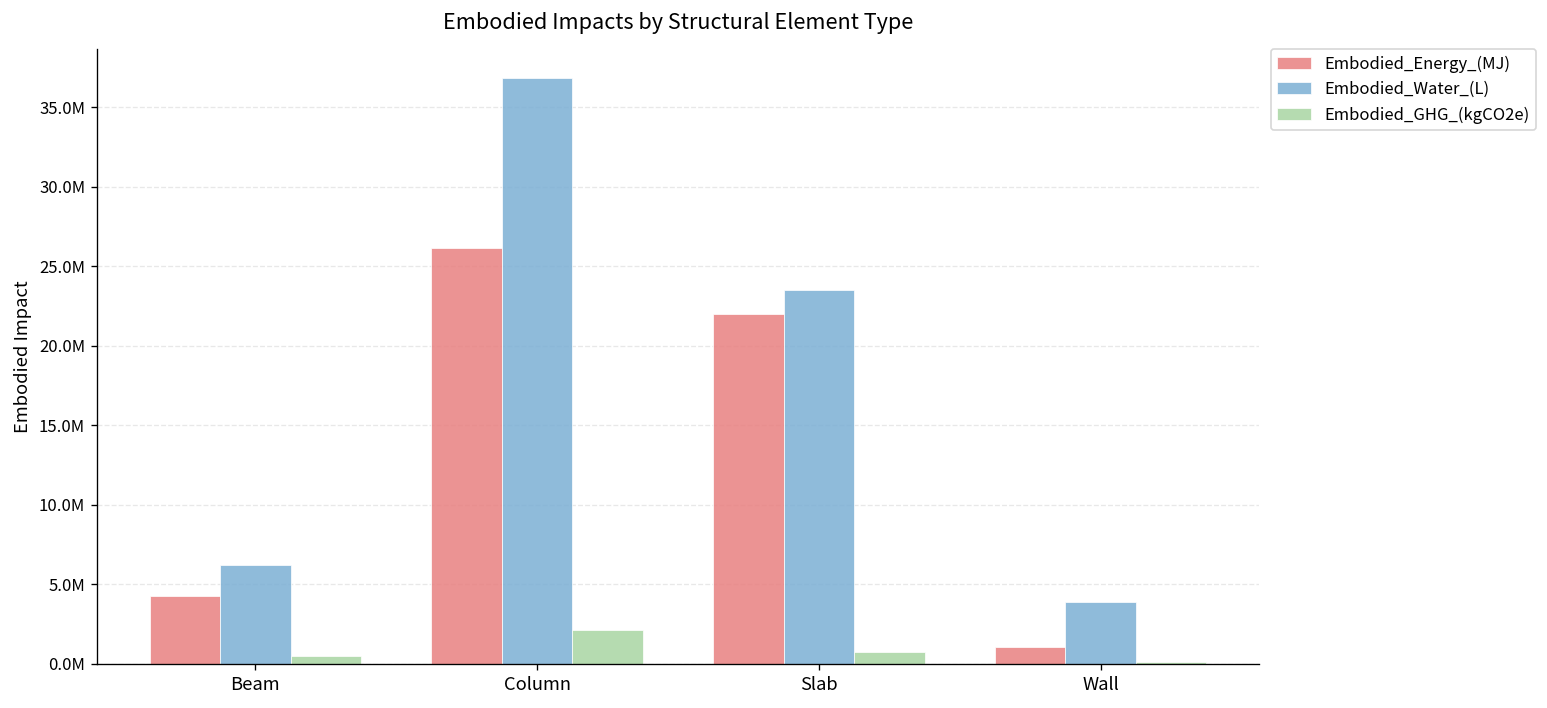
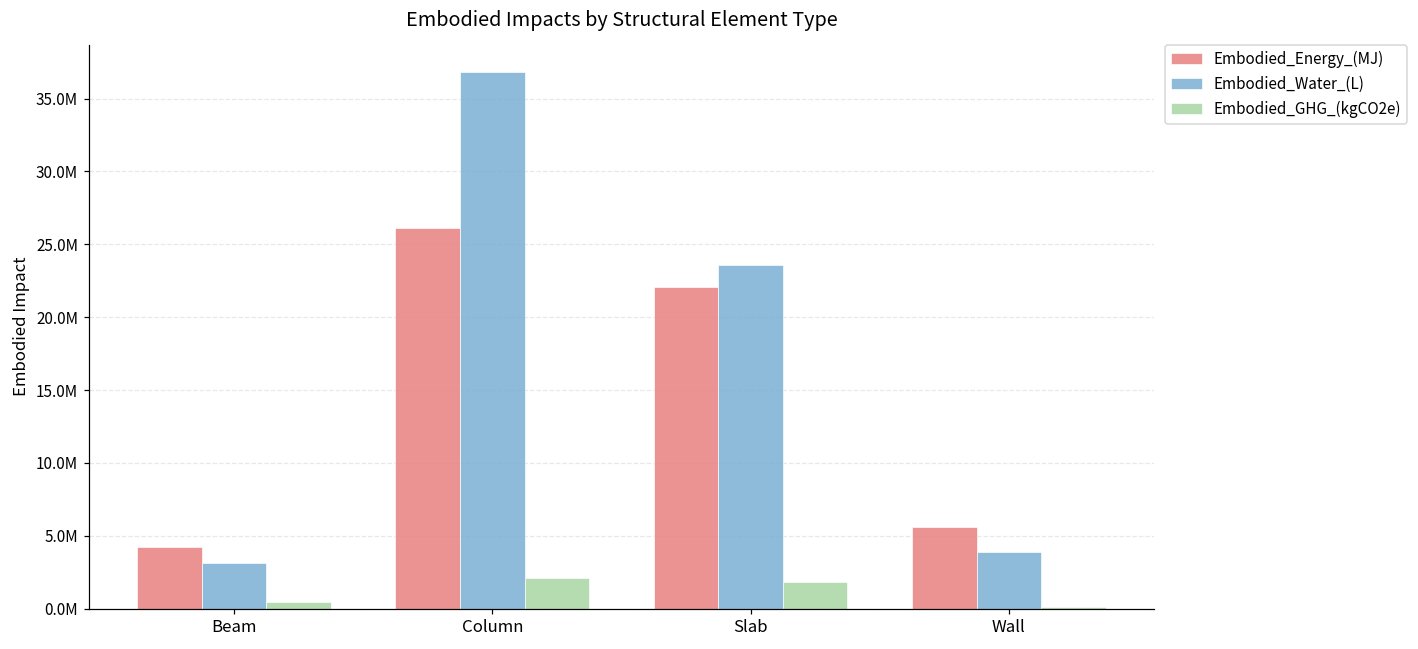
  {
    "Embodied_Energy_(MJ)": {
      "Beam": 4300000,
      "Column": 26100000,
      "Slab": 22000000,
-     "Wall": 1100000
+     "Wall": 5600000
    },
    "Embodied_Water_(L)": {
-     "Beam": 6200000,
+     "Beam": 3100000,
      "Column": 36800000,
      "Slab": 23500000,
      "Wall": 3900000
    },
    "Embodied_GHG_(kgCO2e)": {
      "Beam": 500000,
      "Column": 2100000,
-     "Slab": 700000
+     "Slab": 1800000
    }
  }
